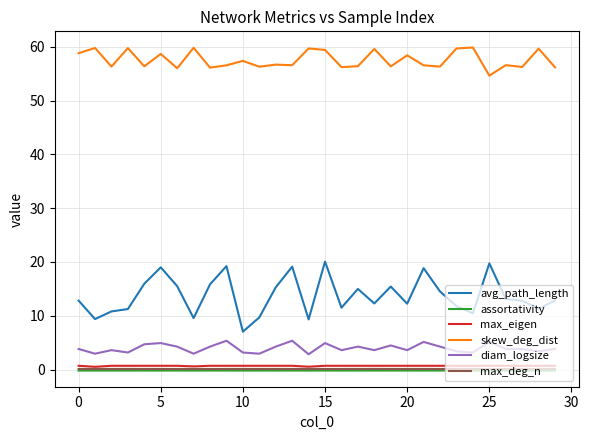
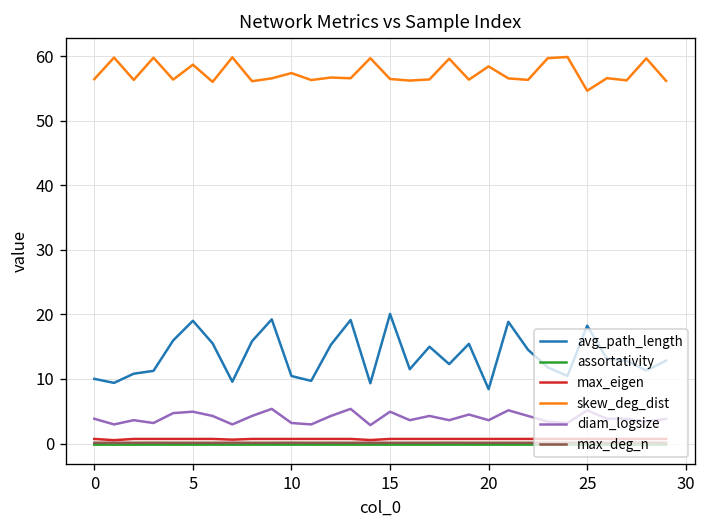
  {
    "avg_path_length": {
-     "0": 13,
+     "0": 10,
      "5": 19,
-     "10": 7,
+     "10": 10,
      "15": 20,
-     "20": 12,
-     "25": 20
+     "20": 8,
+     "25": 18
    },
    "max_eigen": {
      "0": 1,
      "5": 1,
      "10": 1,
      "15": 1,
      "20": 1
    },
    "skew_deg_dist": {
-     "0": 59,
+     "0": 56,
      "5": 59,
      "10": 57,
-     "15": 59,
+     "15": 56,
      "20": 58,
      "25": 55
    },
    "diam_logsize": {
      "0": 4,
      "5": 5,
      "10": 3,
      "15": 5,
      "20": 4
    }
  }
